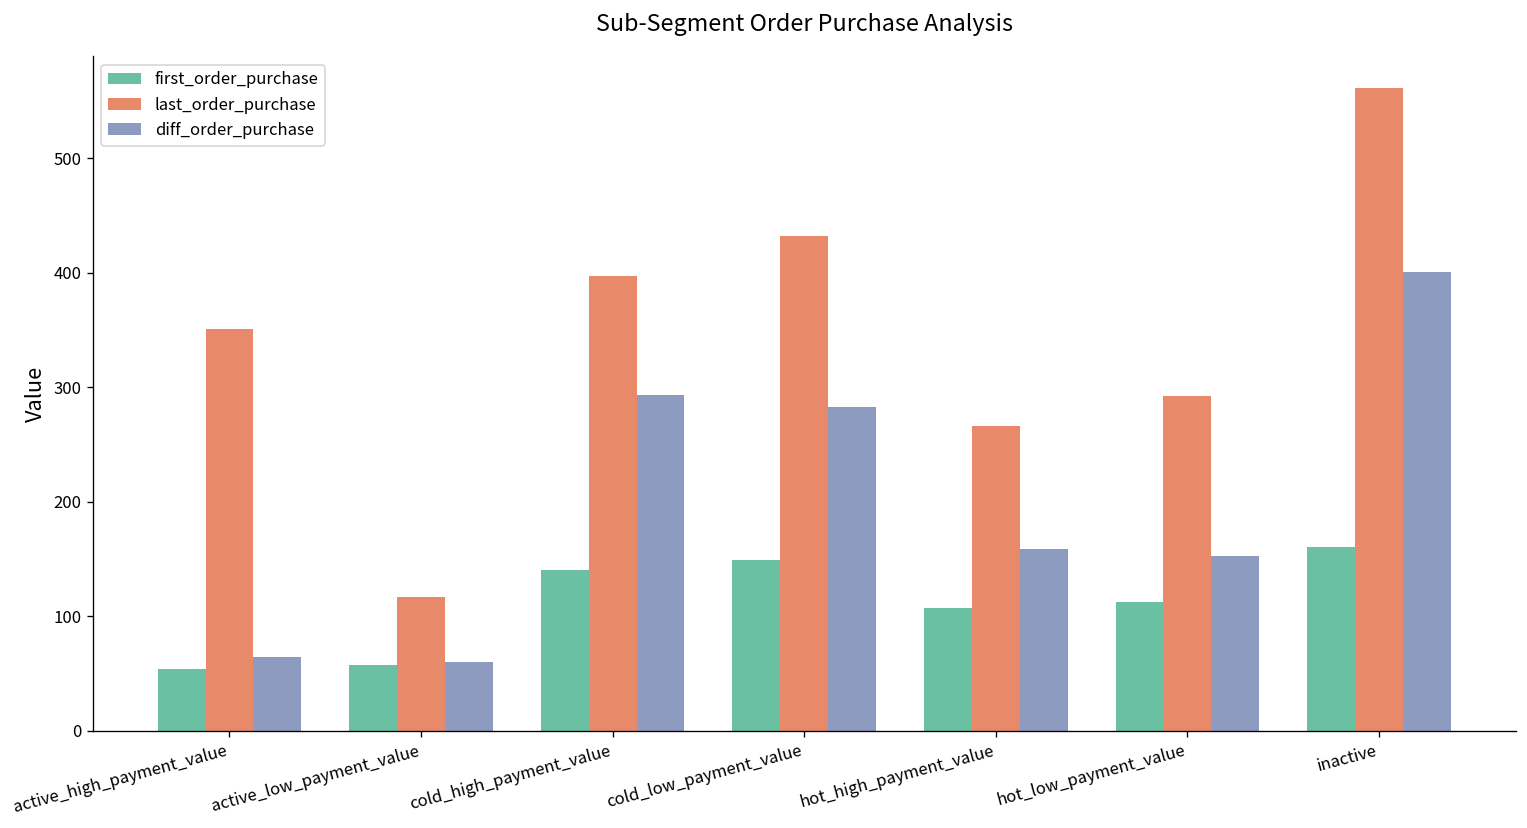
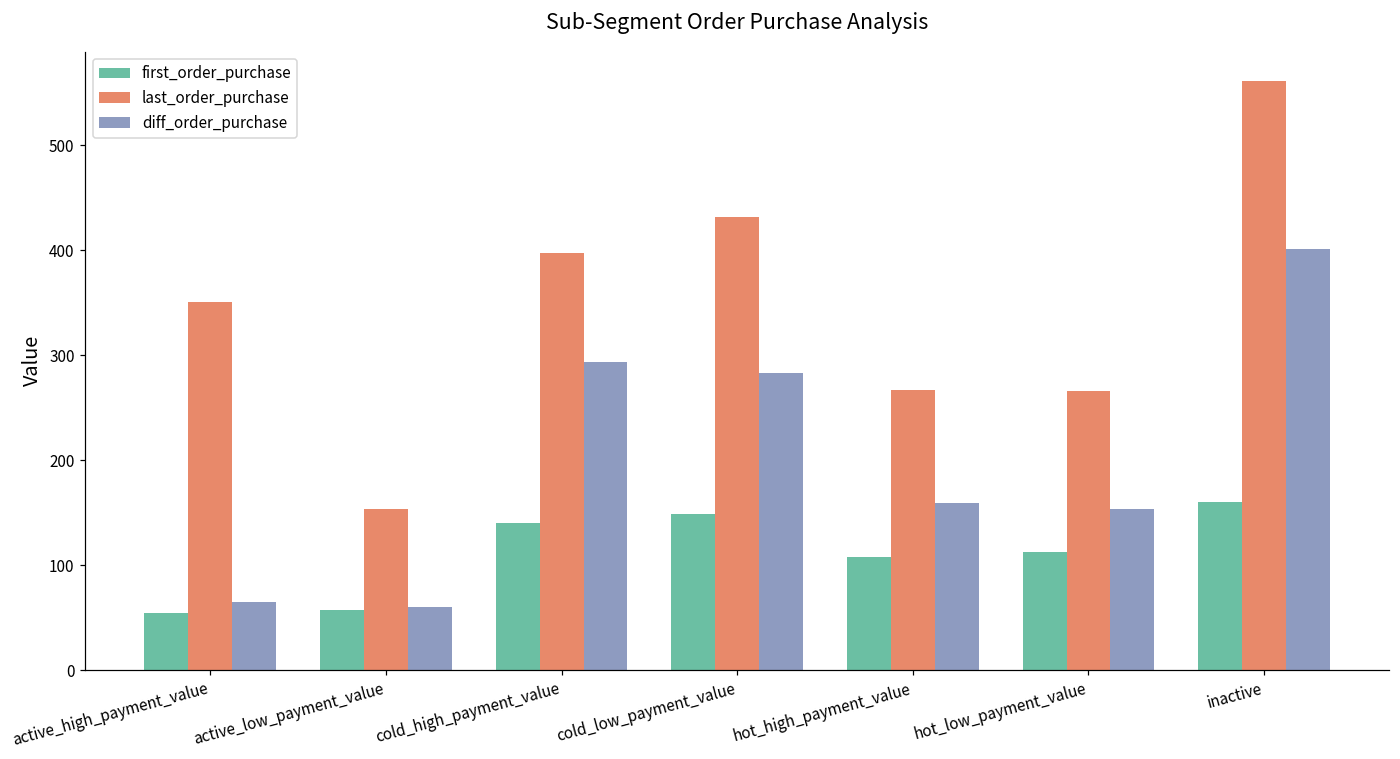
  {
    "last_order_purchase": {
      "active_high_payment_value": 350,
-     "active_low_payment_value": 120,
+     "active_low_payment_value": 150,
      "cold_high_payment_value": 400,
      "cold_low_payment_value": 430,
      "hot_high_payment_value": 270,
-     "hot_low_payment_value": 290,
+     "hot_low_payment_value": 270,
      "inactive": 560
    }
  }
